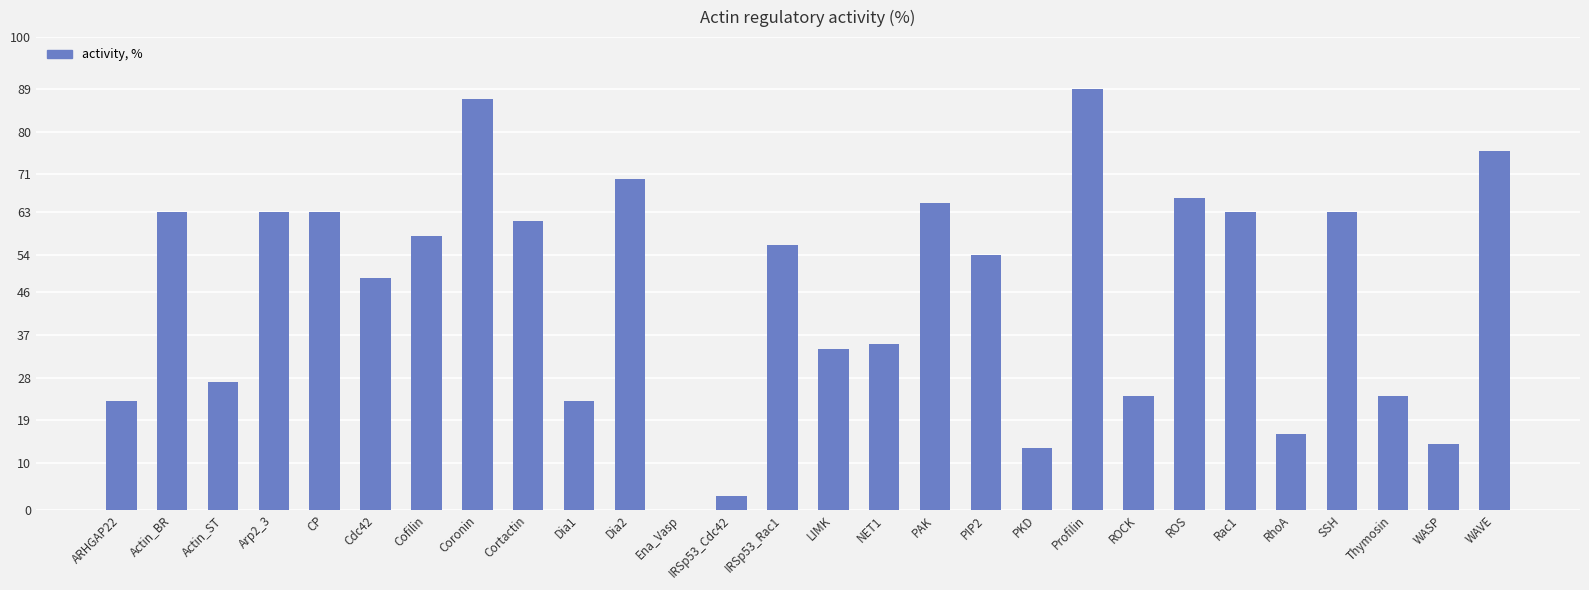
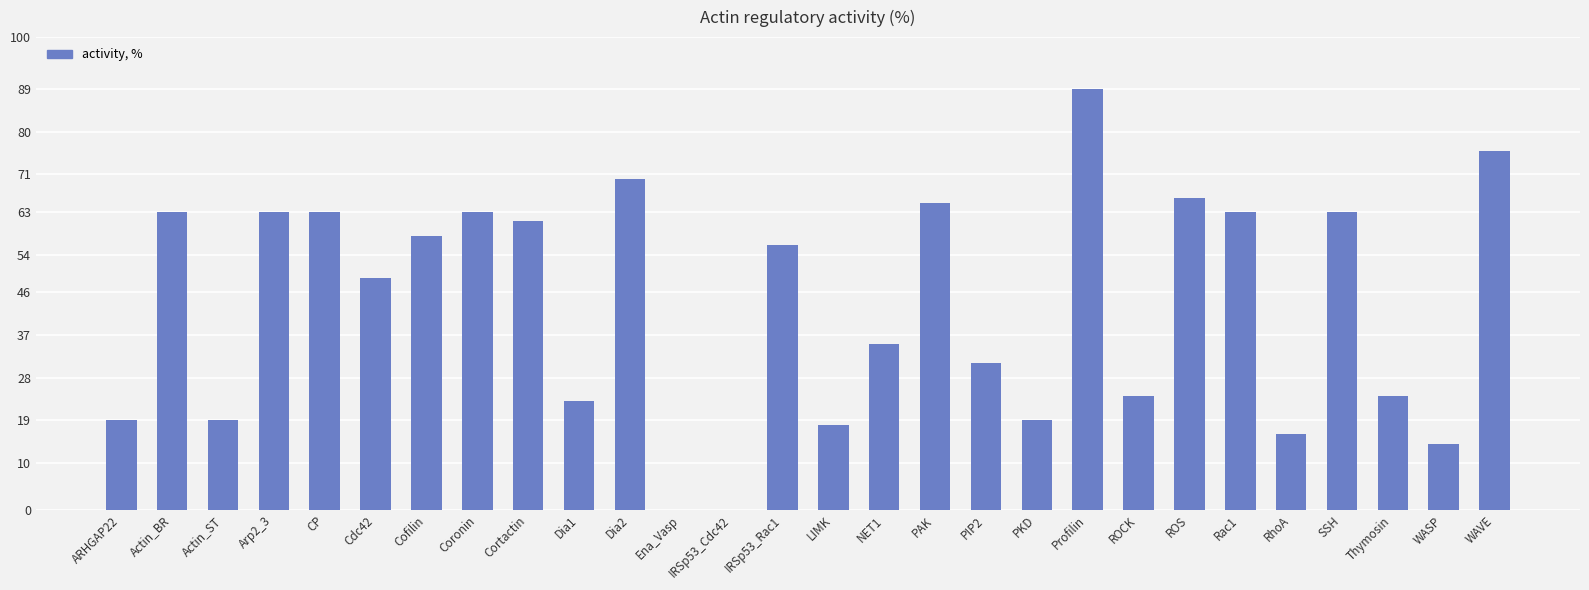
  {
-   "ARHGAP22": 23,
+   "ARHGAP22": 19,
    "Actin_BR": 63,
-   "Actin_ST": 27,
+   "Actin_ST": 19,
    "Arp2_3": 63,
    "CP": 63,
    "Cdc42": 49,
    "Cofilin": 58,
-   "Coronin": 87,
+   "Coronin": 63,
    "Cortactin": 61,
    "Dia1": 23,
    "Dia2": 70,
    "Ena_Vasp": 0,
-   "IRSp53_Cdc42": 3,
+   "IRSp53_Cdc42": 0,
    "IRSp53_Rac1": 56,
-   "LIMK": 34,
+   "LIMK": 18,
    "NET1": 35,
    "PAK": 65,
-   "PIP2": 54,
-   "PKD": 13,
+   "PIP2": 31,
+   "PKD": 19,
    "Profilin": 89,
    "ROCK": 24,
    "ROS": 66,
    "Rac1": 63,
    "RhoA": 16,
    "SSH": 63,
    "Thymosin": 24,
    "WASP": 14,
    "WAVE": 76
  }
